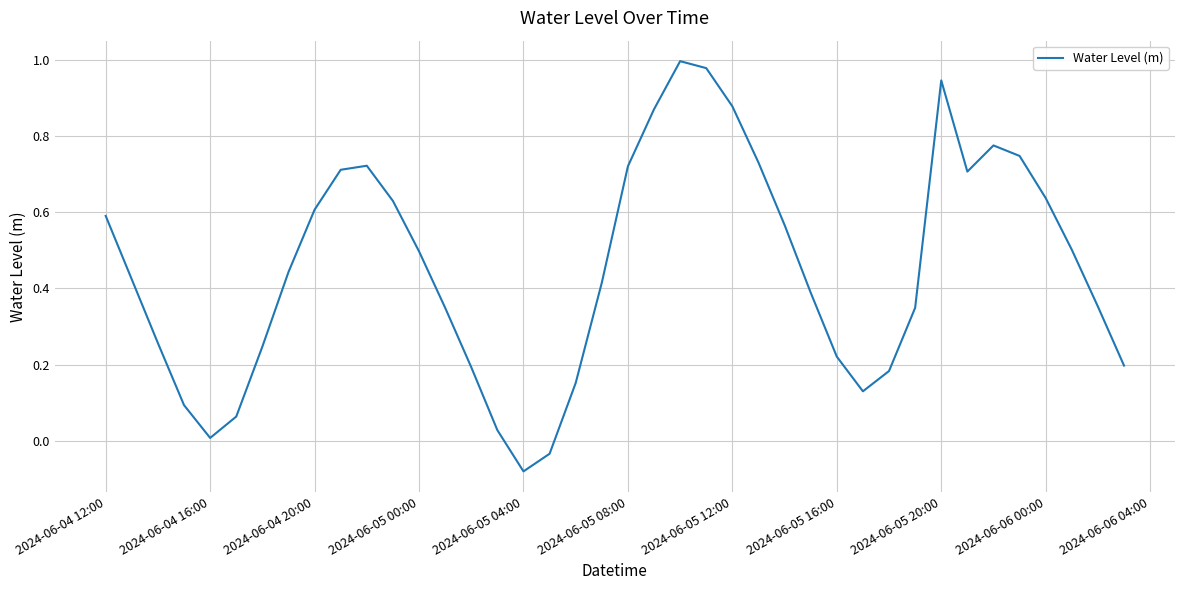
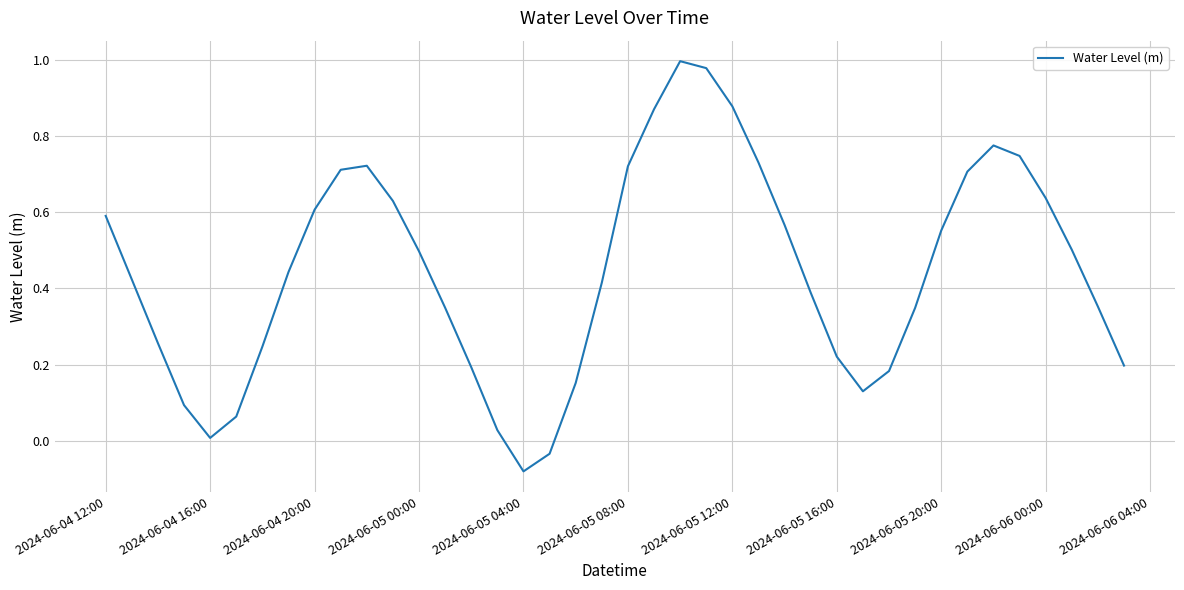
  {
    "2024-06-04 12:00": 0.59,
    "2024-06-04 16:00": 0.01,
    "2024-06-04 20:00": 0.61,
    "2024-06-05 00:00": 0.50,
    "2024-06-05 04:00": -0.08,
    "2024-06-05 08:00": 0.72,
    "2024-06-05 12:00": 0.88,
    "2024-06-05 16:00": 0.22,
-   "2024-06-05 20:00": 0.95,
+   "2024-06-05 20:00": 0.55,
    "2024-06-06 00:00": 0.64
  }
